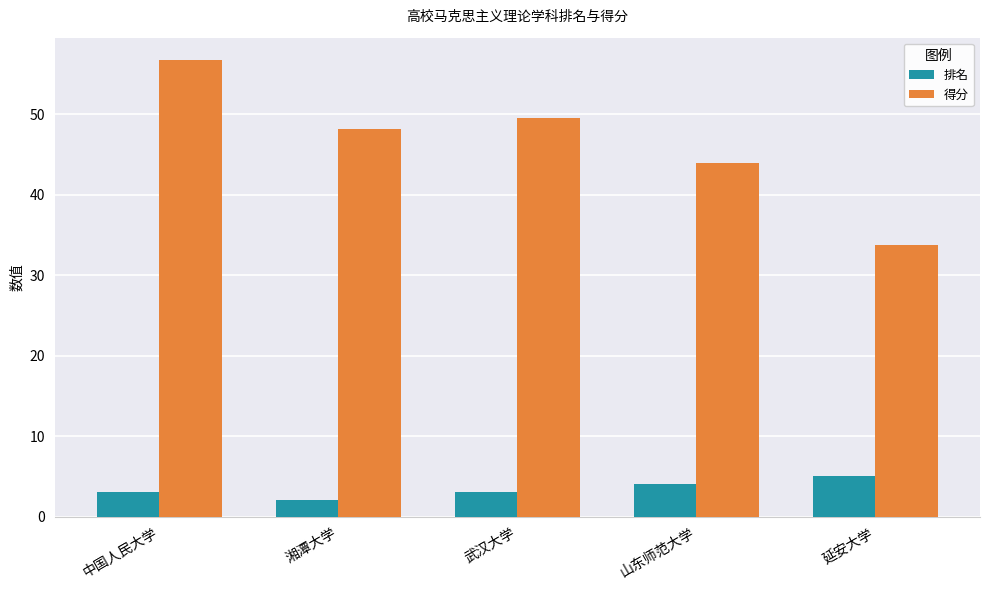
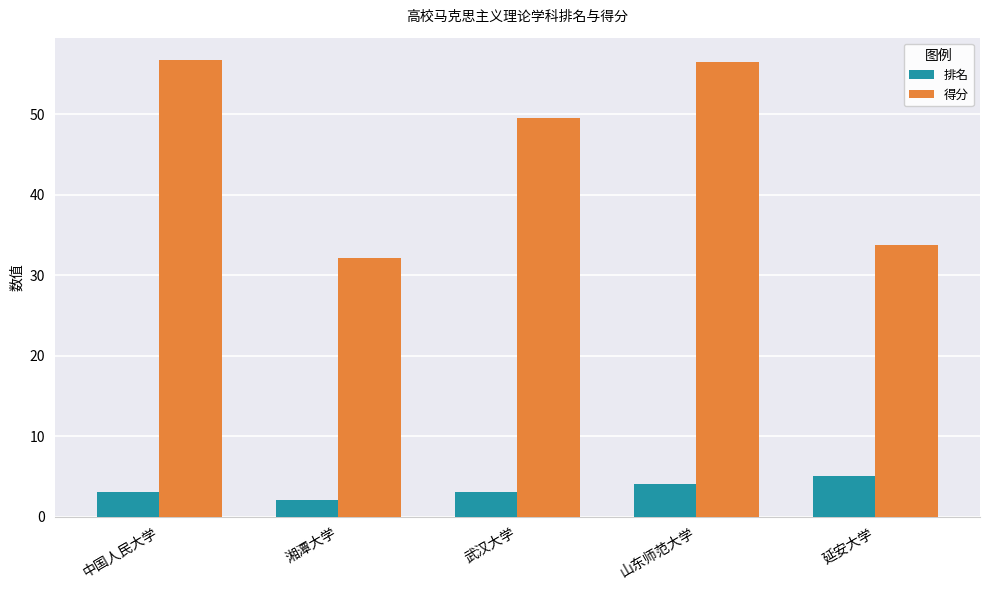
  {
    "排名": {
      "中国人民大学": 3,
      "湘潭大学": 2,
      "武汉大学": 3,
      "山东师范大学": 4,
      "延安大学": 5
    },
    "得分": {
      "中国人民大学": 57,
-     "湘潭大学": 48,
+     "湘潭大学": 32,
      "武汉大学": 50,
-     "山东师范大学": 44,
+     "山东师范大学": 57,
      "延安大学": 34
    }
  }
